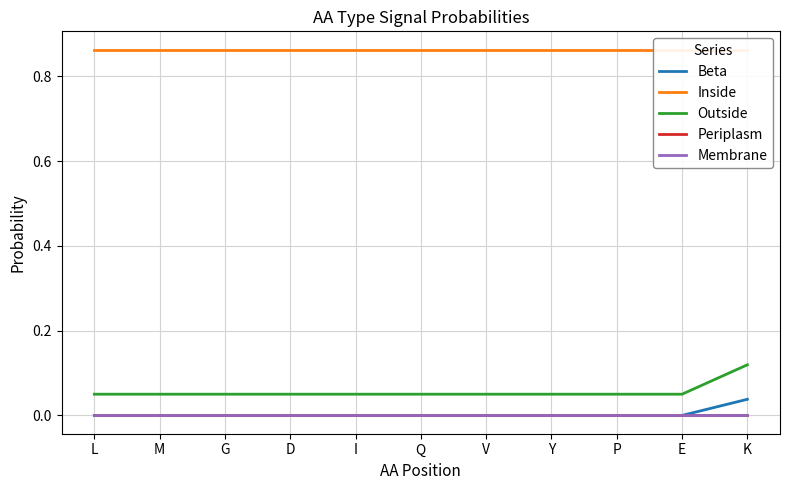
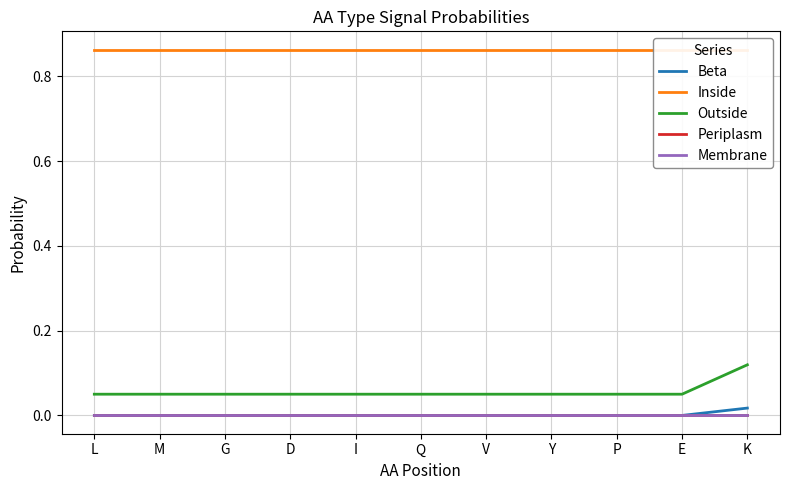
  {
    "Beta": {
-     "K": 0.04
+     "K": 0.02
    },
    "Inside": {
      "L": 0.86,
      "M": 0.86,
      "G": 0.86,
      "D": 0.86,
      "I": 0.86,
      "Q": 0.86,
      "V": 0.86,
      "Y": 0.86,
      "P": 0.86
    },
    "Outside": {
      "L": 0.05,
      "M": 0.05,
      "G": 0.05,
      "D": 0.05,
      "I": 0.05,
      "Q": 0.05,
      "V": 0.05,
      "Y": 0.05,
      "P": 0.05,
      "E": 0.05,
      "K": 0.12
    },
    "Membrane": {
      "K": 0.00
    }
  }
